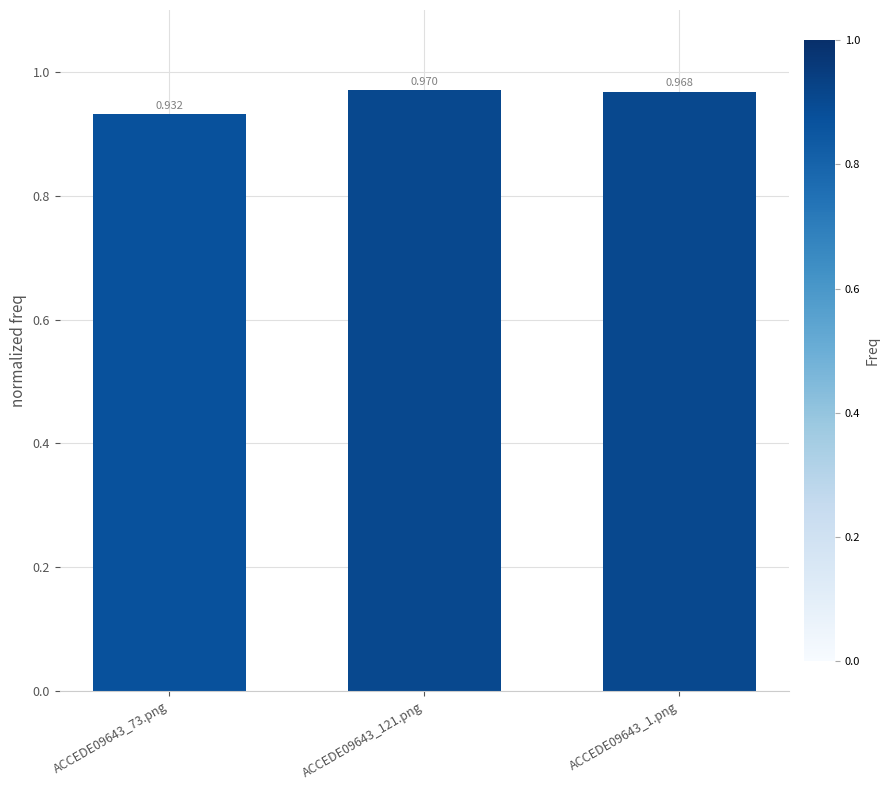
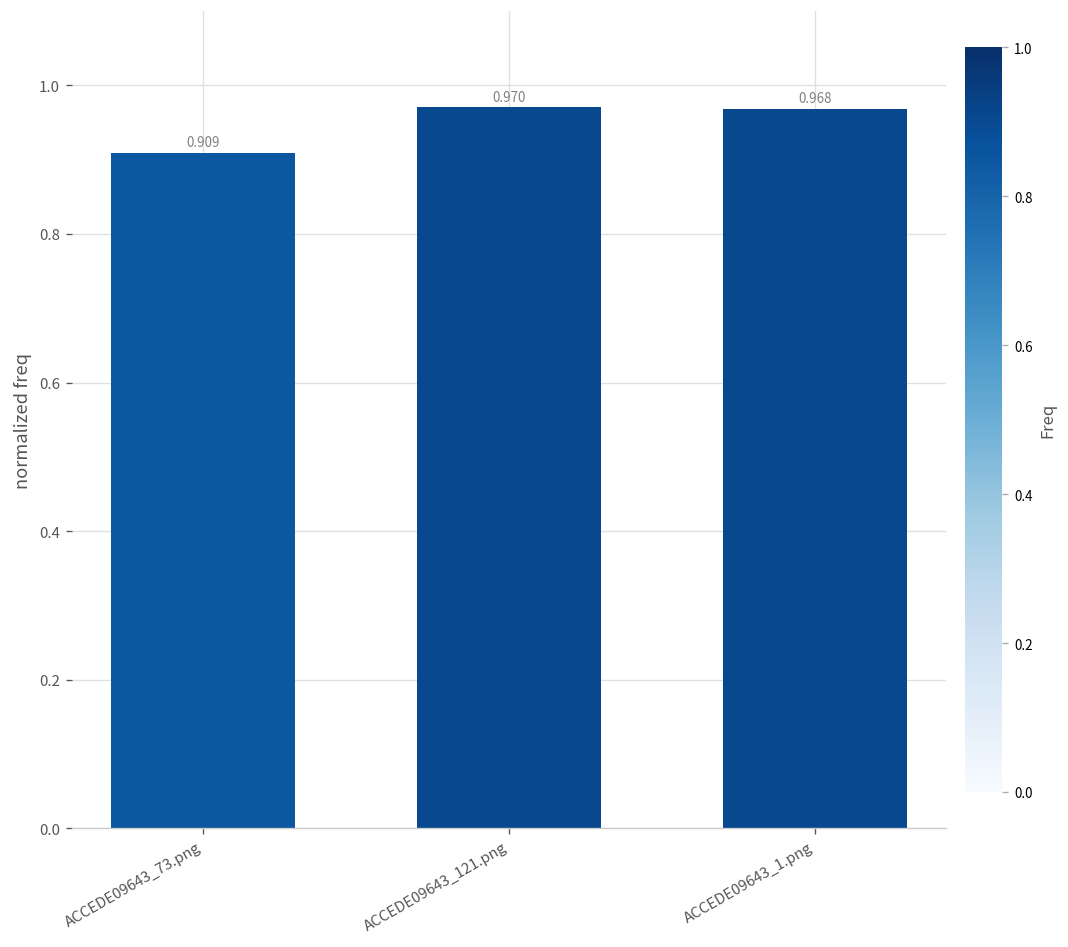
  {
-   "ACCEDE09643_73.png": 0.932,
+   "ACCEDE09643_73.png": 0.909,
    "ACCEDE09643_121.png": 0.970,
    "ACCEDE09643_1.png": 0.968
  }
